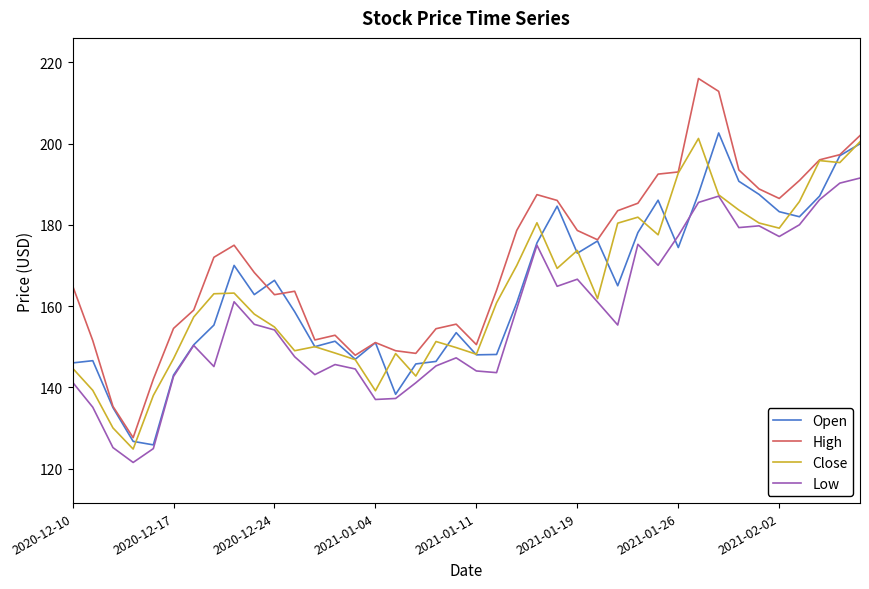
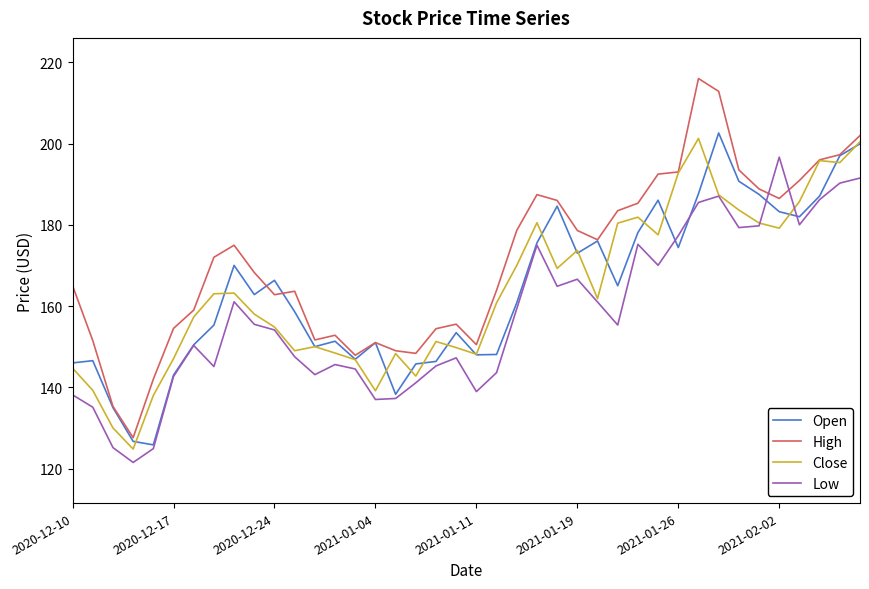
  {
    "Open": {
      "2020-12-10": 146,
      "2020-12-24": 166,
      "2021-01-19": 173,
      "2021-01-26": 174,
      "2021-02-02": 183
    },
    "High": {
      "2020-12-10": 165,
      "2020-12-17": 154,
      "2020-12-24": 163,
      "2021-01-11": 151,
      "2021-01-19": 179,
      "2021-02-02": 186
    },
    "Close": {
      "2020-12-10": 145,
      "2020-12-17": 147,
      "2020-12-24": 155,
      "2021-01-04": 139,
      "2021-01-19": 174,
      "2021-02-02": 179
    },
    "Low": {
-     "2020-12-10": 141,
+     "2020-12-10": 138,
      "2020-12-24": 154,
      "2021-01-04": 137,
-     "2021-01-11": 144,
+     "2021-01-11": 139,
      "2021-01-19": 167,
      "2021-01-26": 177,
-     "2021-02-02": 177
+     "2021-02-02": 197
    }
  }
